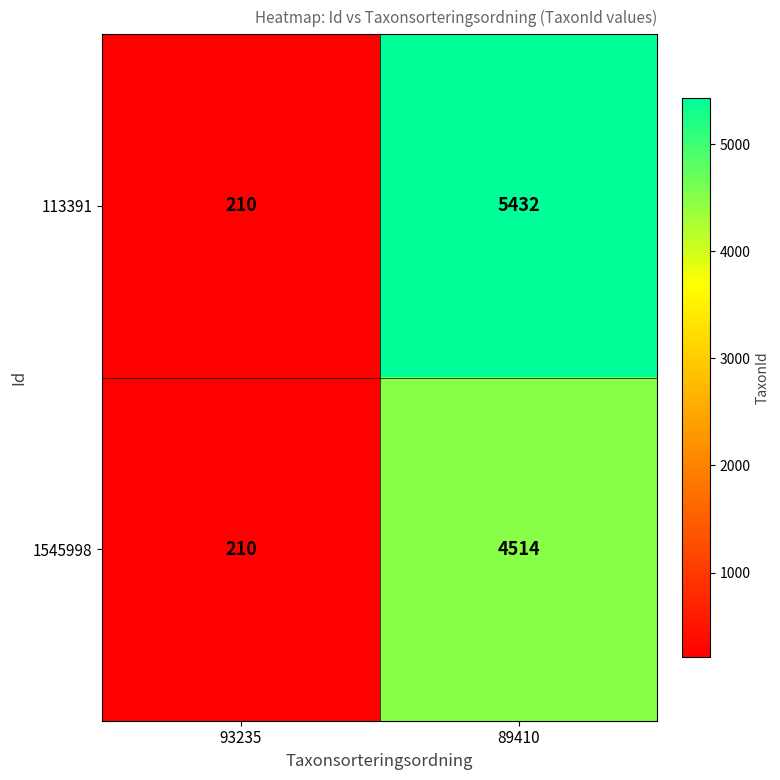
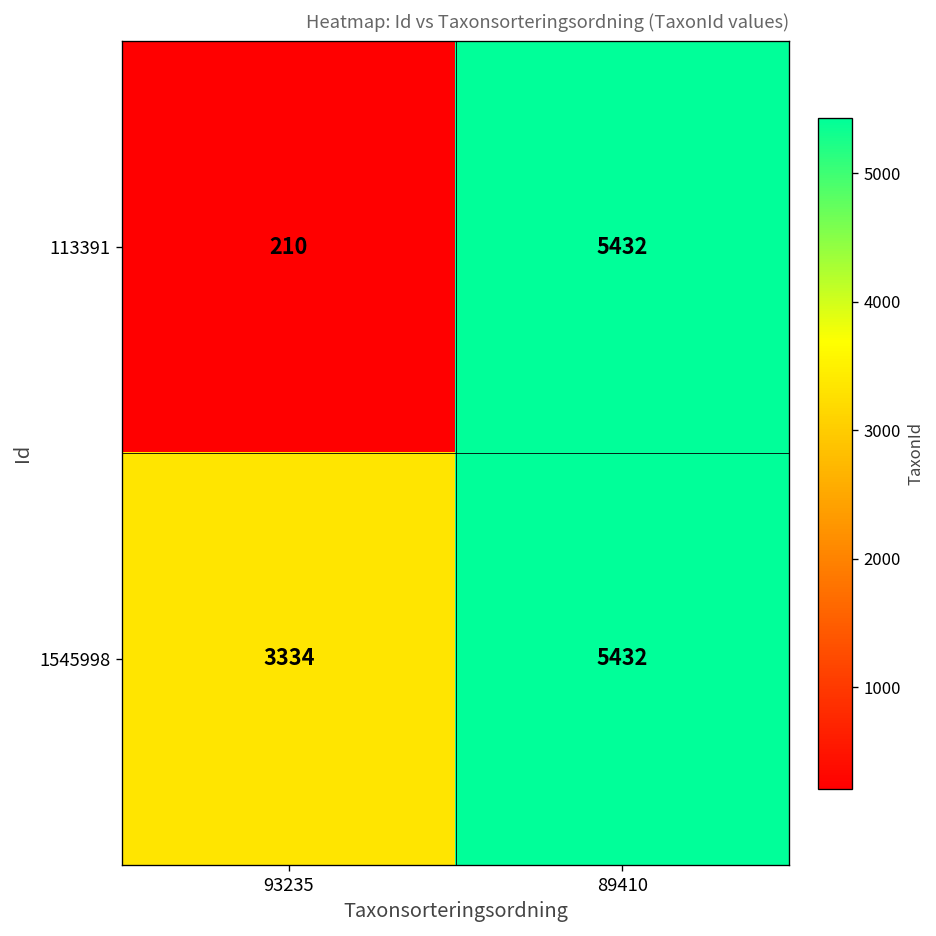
  {
    "113391": {
      "93235": 210,
      "89410": 5432
    },
    "1545998": {
-     "93235": 210,
-     "89410": 4514
+     "93235": 3334,
+     "89410": 5432
    }
  }
